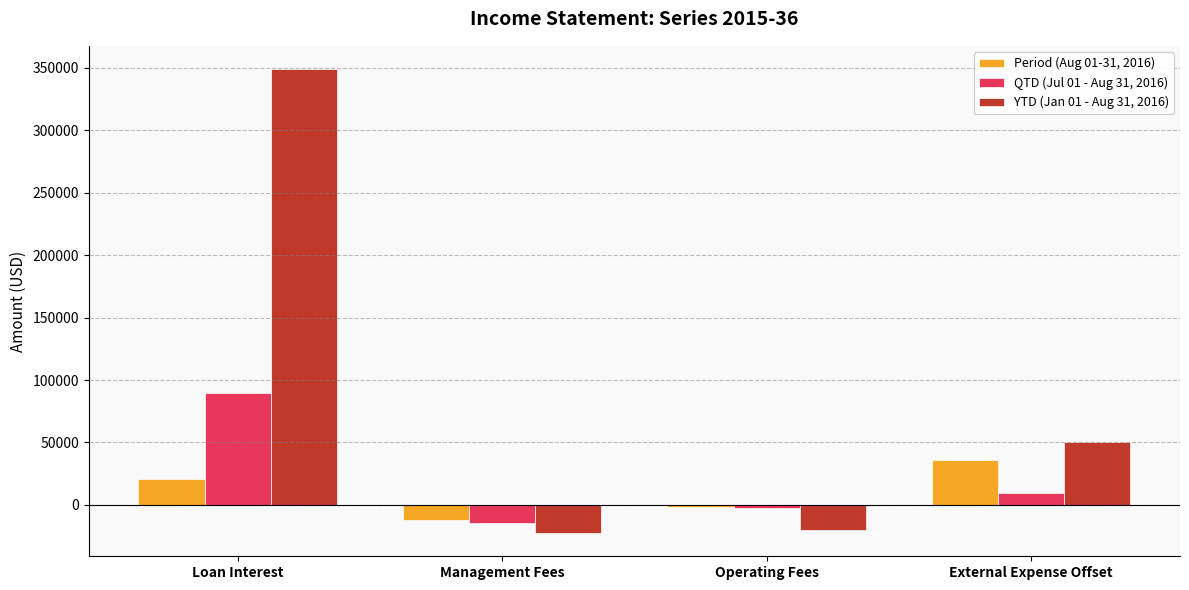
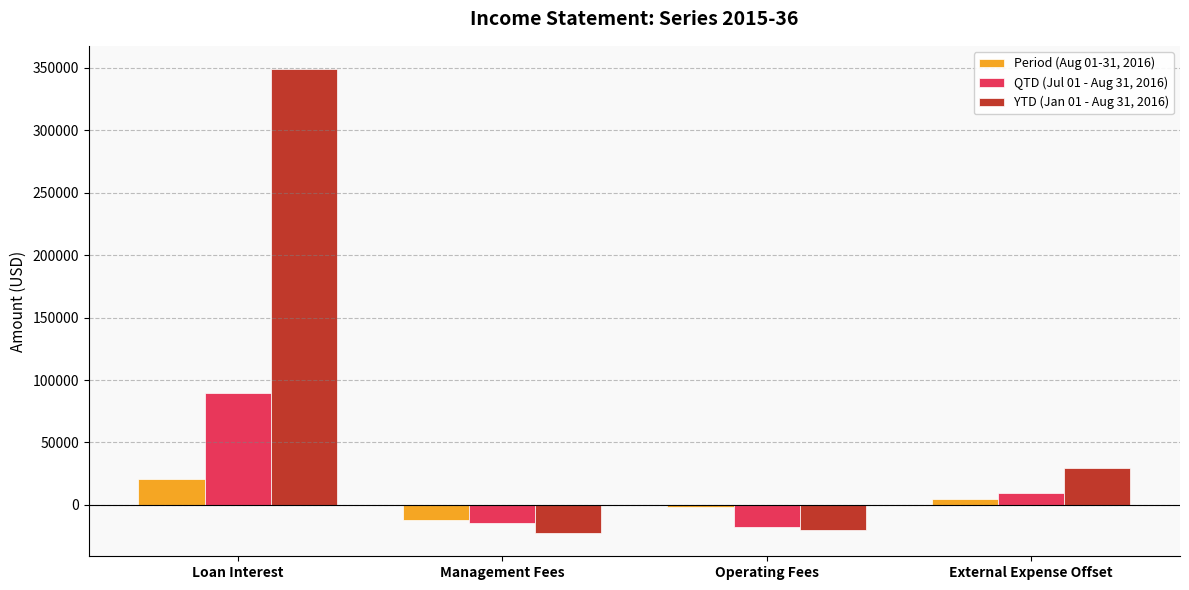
  {
    "Period (Aug 01-31, 2016)": {
      "Loan Interest": 20000,
      "Management Fees": -12000,
-     "External Expense Offset": 36000
+     "External Expense Offset": 5000
    },
    "QTD (Jul 01 - Aug 31, 2016)": {
      "Loan Interest": 89000,
      "Management Fees": -14000,
-     "Operating Fees": -3000,
+     "Operating Fees": -17000,
      "External Expense Offset": 9000
    },
    "YTD (Jan 01 - Aug 31, 2016)": {
      "Loan Interest": 349000,
      "Management Fees": -23000,
      "Operating Fees": -20000,
-     "External Expense Offset": 50000
+     "External Expense Offset": 30000
    }
  }
